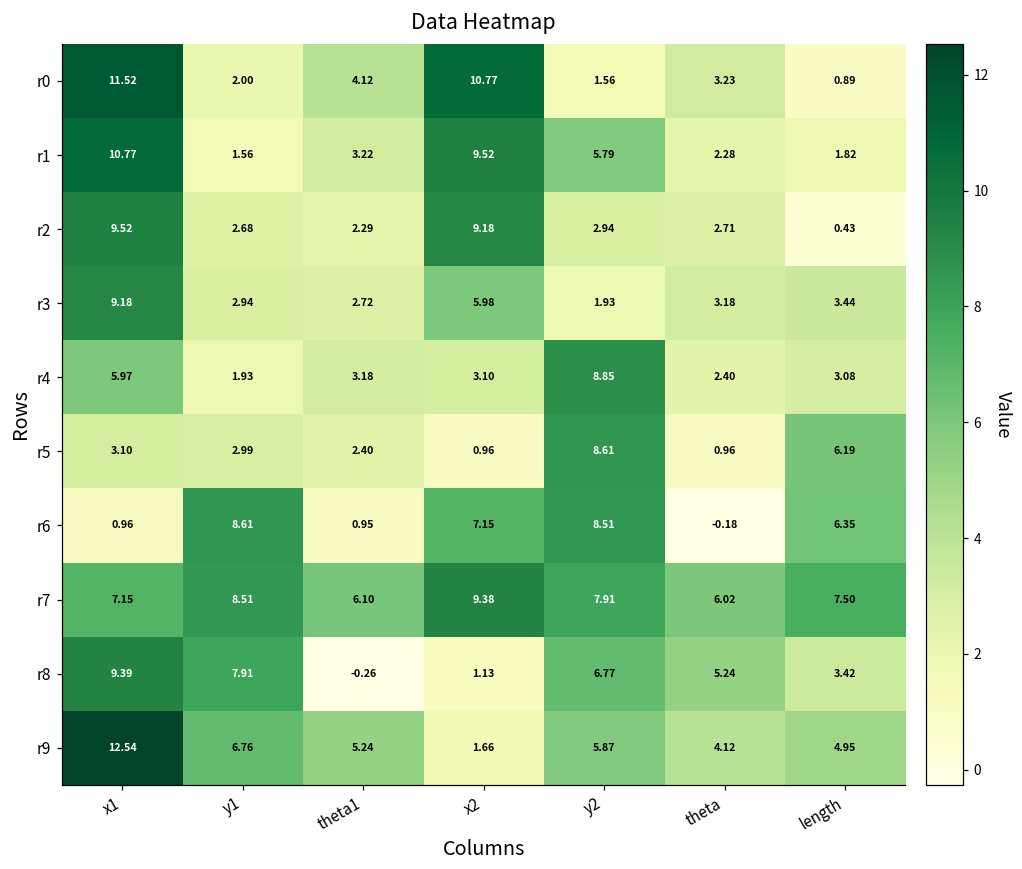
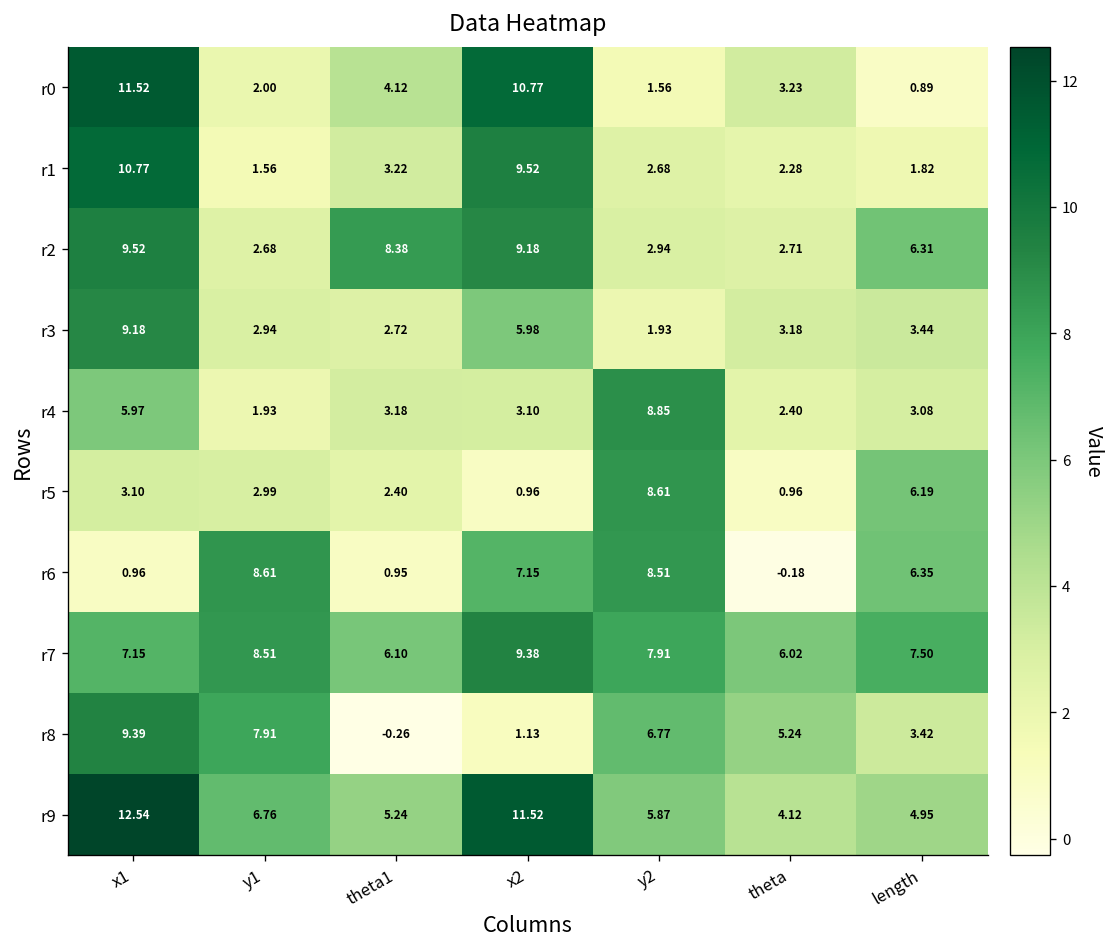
  {
    "r0": {
      "x1": 11.52,
      "y1": 2.00,
      "theta1": 4.12,
      "x2": 10.77,
      "y2": 1.56,
      "theta": 3.23,
      "length": 0.89
    },
    "r1": {
      "x1": 10.77,
      "y1": 1.56,
      "theta1": 3.22,
      "x2": 9.52,
-     "y2": 5.79,
+     "y2": 2.68,
      "theta": 2.28,
      "length": 1.82
    },
    "r2": {
      "x1": 9.52,
      "y1": 2.68,
-     "theta1": 2.29,
+     "theta1": 8.38,
      "x2": 9.18,
      "y2": 2.94,
      "theta": 2.71,
-     "length": 0.43
+     "length": 6.31
    },
    "r3": {
      "x1": 9.18,
      "y1": 2.94,
      "theta1": 2.72,
      "x2": 5.98,
      "y2": 1.93,
      "theta": 3.18,
      "length": 3.44
    },
    "r4": {
      "x1": 5.97,
      "y1": 1.93,
      "theta1": 3.18,
      "x2": 3.10,
      "y2": 8.85,
      "theta": 2.40,
      "length": 3.08
    },
    "r5": {
      "x1": 3.10,
      "y1": 2.99,
      "theta1": 2.40,
      "x2": 0.96,
      "y2": 8.61,
      "theta": 0.96,
      "length": 6.19
    },
    "r6": {
      "x1": 0.96,
      "y1": 8.61,
      "theta1": 0.95,
      "x2": 7.15,
      "y2": 8.51,
      "theta": -0.18,
      "length": 6.35
    },
    "r7": {
      "x1": 7.15,
      "y1": 8.51,
      "theta1": 6.10,
      "x2": 9.38,
      "y2": 7.91,
      "theta": 6.02,
      "length": 7.50
    },
    "r8": {
      "x1": 9.39,
      "y1": 7.91,
      "theta1": -0.26,
      "x2": 1.13,
      "y2": 6.77,
      "theta": 5.24,
      "length": 3.42
    },
    "r9": {
      "x1": 12.54,
      "y1": 6.76,
      "theta1": 5.24,
-     "x2": 1.66,
+     "x2": 11.52,
      "y2": 5.87,
      "theta": 4.12,
      "length": 4.95
    }
  }
